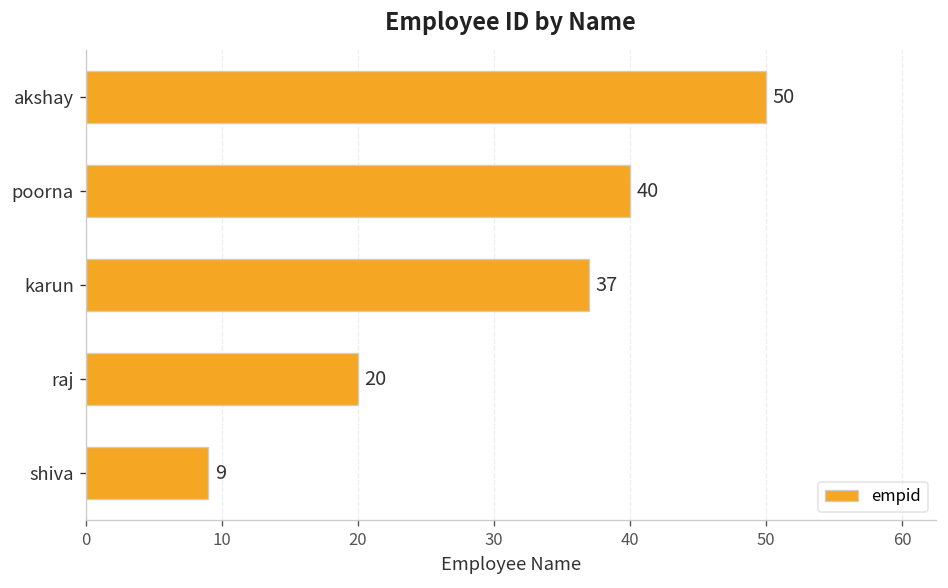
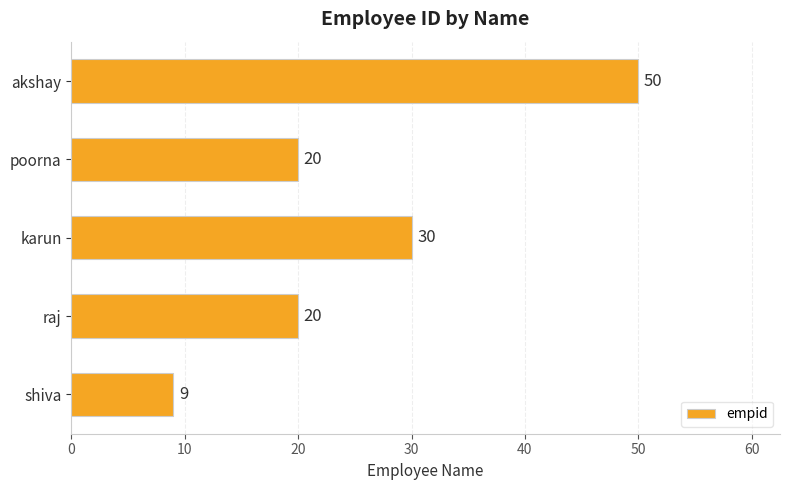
  {
    "akshay": 50,
-   "poorna": 40,
-   "karun": 37,
+   "poorna": 20,
+   "karun": 30,
    "raj": 20,
    "shiva": 9
  }
